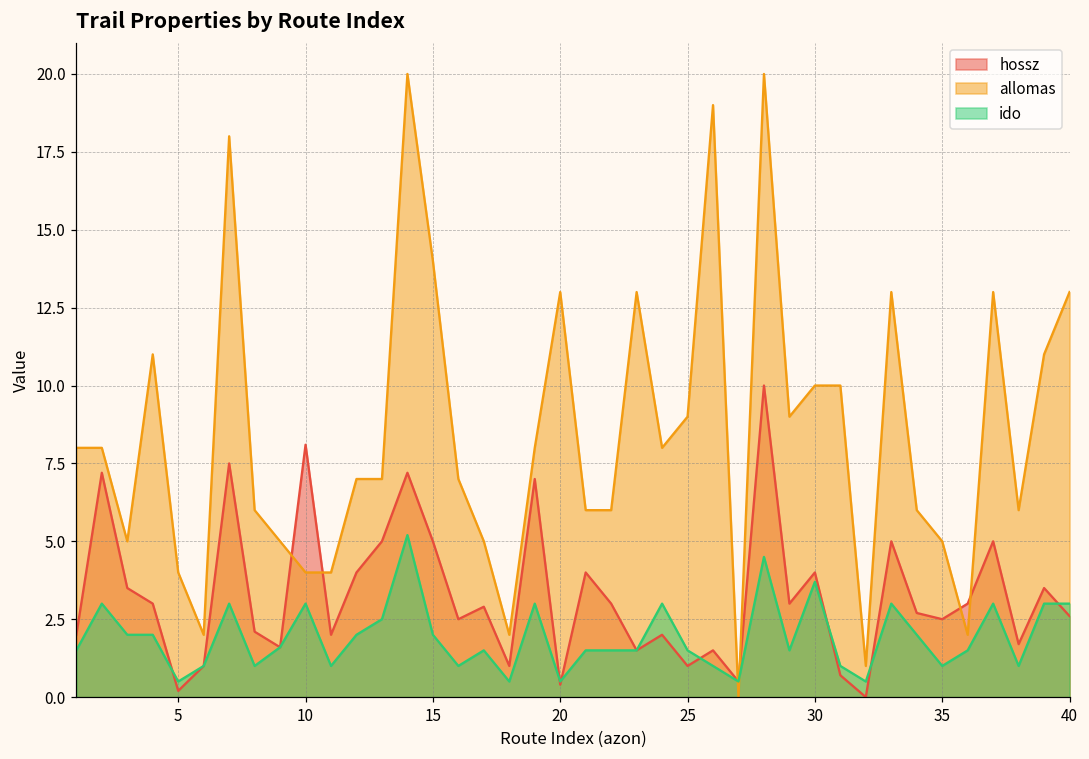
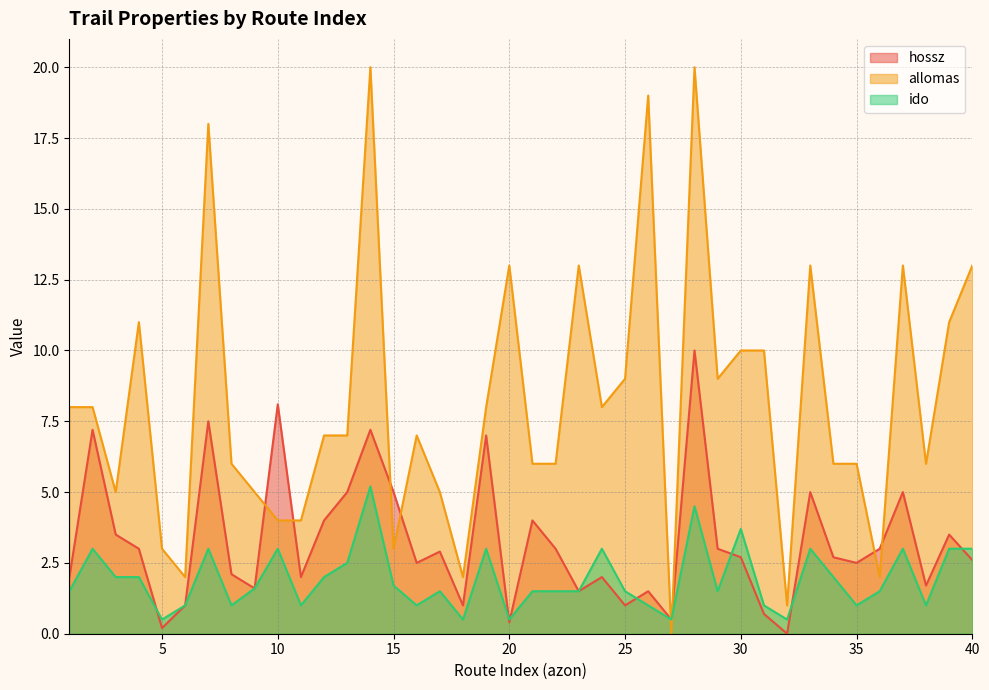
  {
    "hossz": {
      "5": 0.2,
      "10": 8.1,
      "15": 5.0,
      "20": 0.4,
      "25": 1.0,
-     "30": 4.0,
+     "30": 2.7,
      "35": 2.5,
      "40": 2.6
    },
    "allomas": {
-     "5": 4,
+     "5": 3,
      "10": 4,
-     "15": 14,
+     "15": 3,
      "20": 13,
      "25": 9,
      "30": 10,
-     "35": 5,
+     "35": 6,
      "40": 13
    },
    "ido": {
      "5": 0.5,
      "10": 3.0,
-     "15": 2.0,
+     "15": 1.7,
      "20": 0.5,
      "25": 1.5,
      "30": 3.7,
      "35": 1.0,
      "40": 3.0
    }
  }
